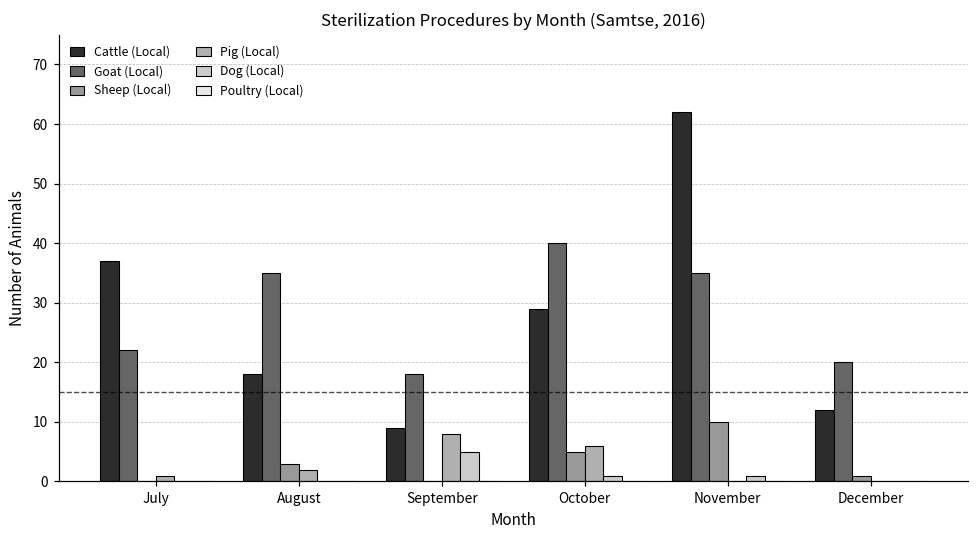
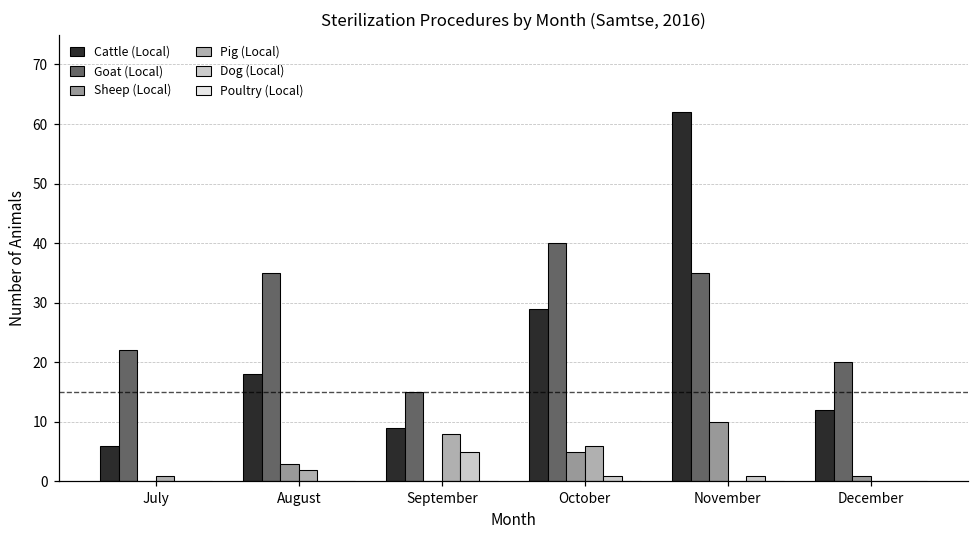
  {
    "Cattle (Local)": {
-     "July": 37,
+     "July": 6,
      "August": 18,
      "September": 9,
      "October": 29,
      "November": 62,
      "December": 12
    },
    "Goat (Local)": {
      "July": 22,
      "August": 35,
-     "September": 18,
+     "September": 15,
      "October": 40,
      "November": 35,
      "December": 20
    }
  }
